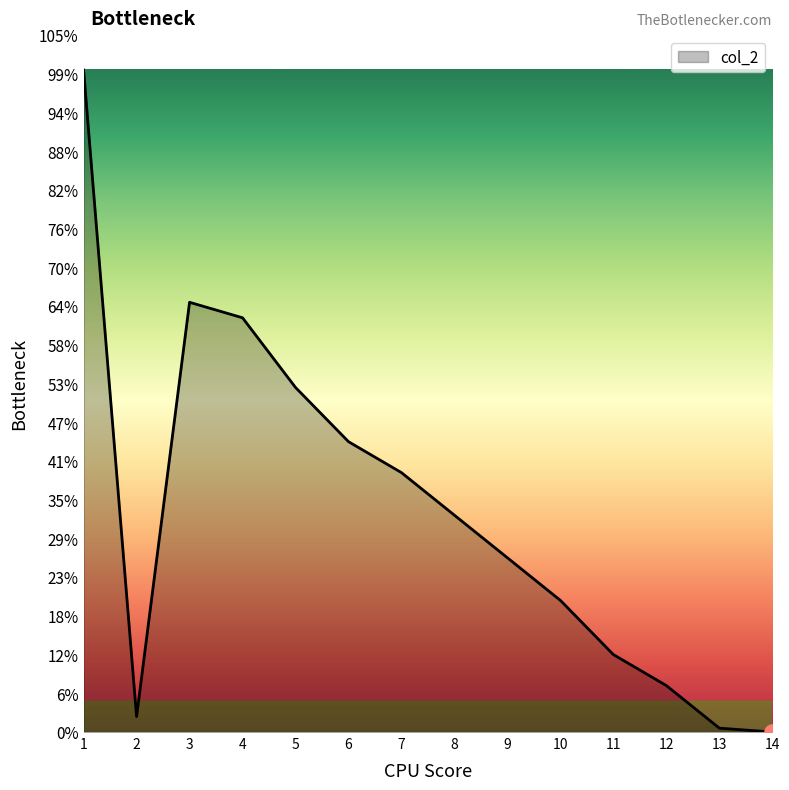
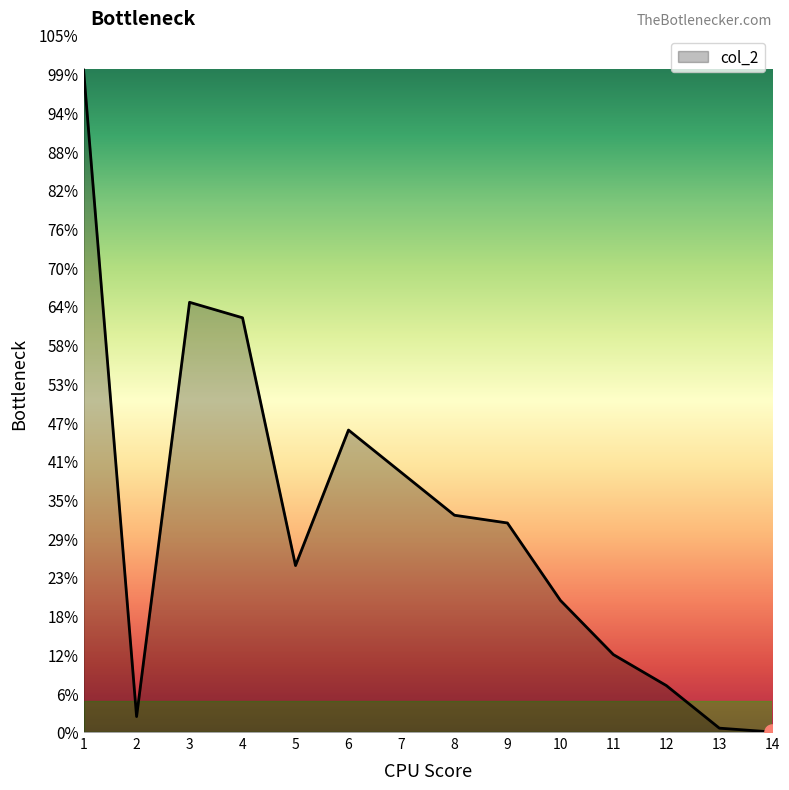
  {
    "col_2": {
      "1": "100%",
      "2": "2%",
      "3": "65%",
      "4": "62%",
-     "5": "52%",
-     "6": "44%",
+     "5": "25%",
+     "6": "46%",
      "7": "39%",
      "8": "33%",
-     "9": "26%",
+     "9": "32%",
      "10": "20%",
      "11": "12%",
      "12": "7%",
      "13": "1%"
    }
  }
